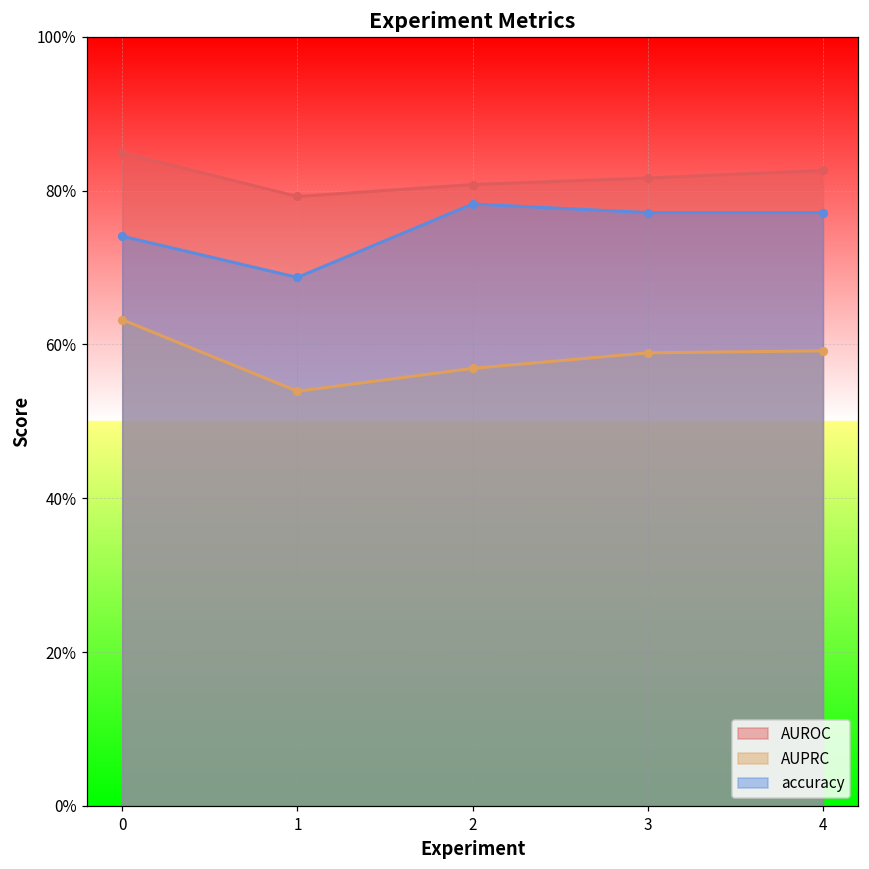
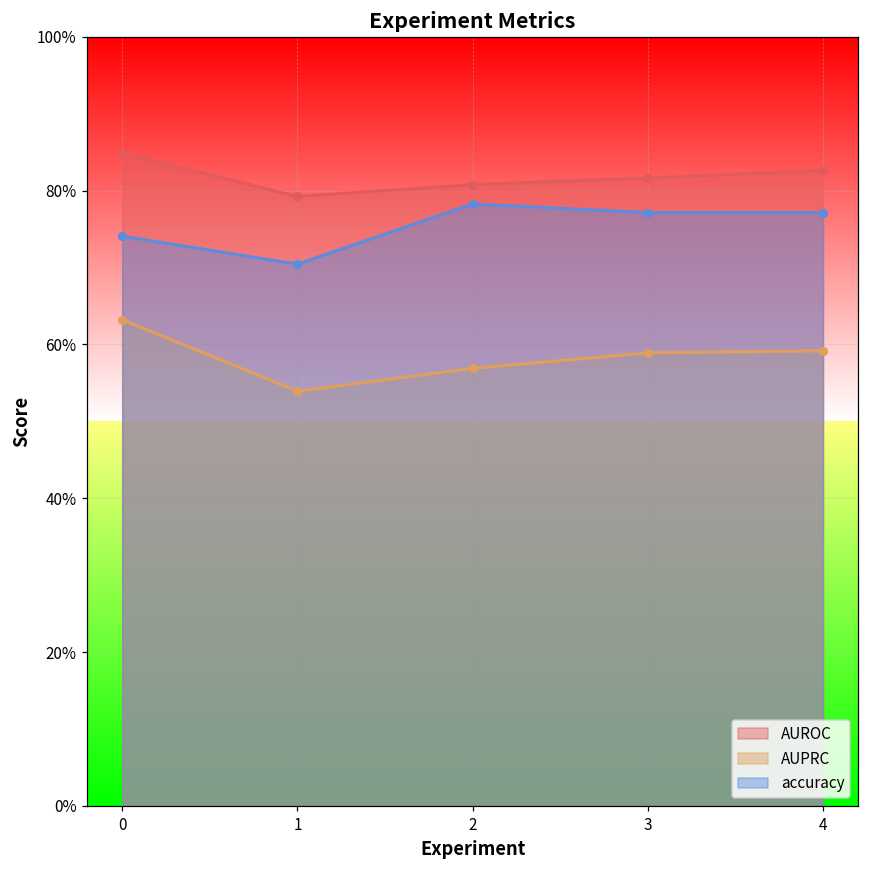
  {
    "accuracy": {
      "0": "74%",
-     "1": "69%",
+     "1": "70%",
      "2": "78%",
      "3": "77%",
      "4": "77%"
    }
  }
